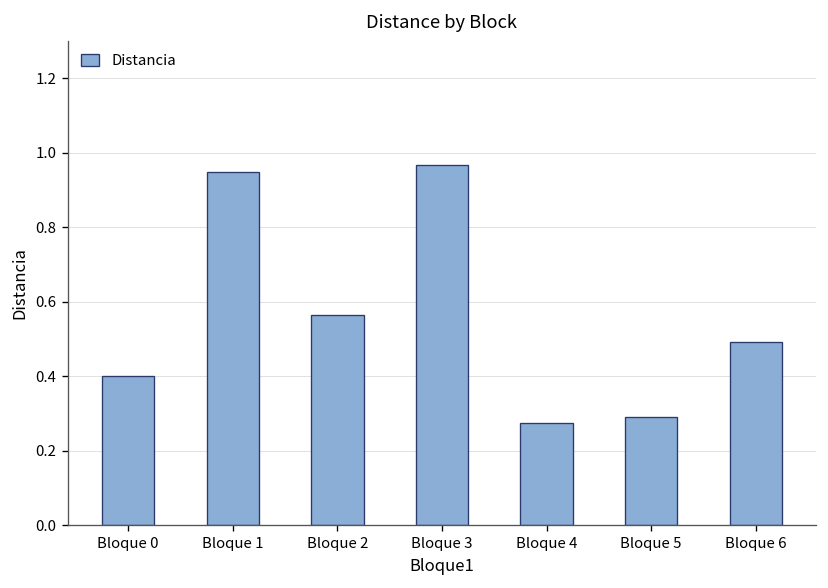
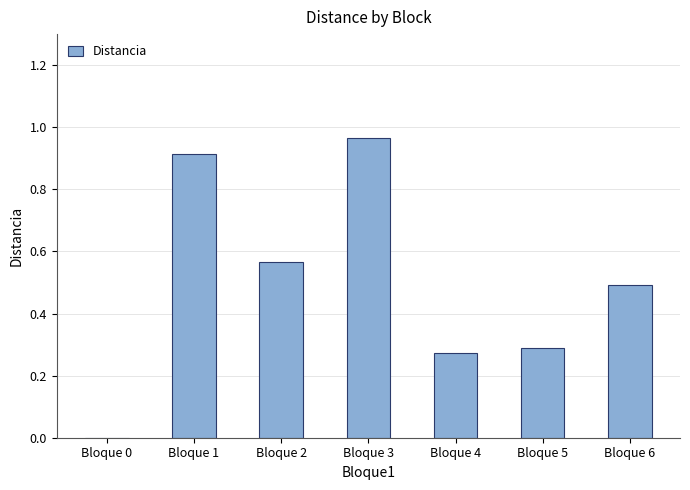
  {
-   "Bloque 0": 0.4,
-   "Bloque 1": 0.95,
+   "Bloque 0": 0.0,
+   "Bloque 1": 0.92,
    "Bloque 2": 0.57,
    "Bloque 3": 0.97,
    "Bloque 4": 0.27,
    "Bloque 5": 0.29,
    "Bloque 6": 0.49
  }
